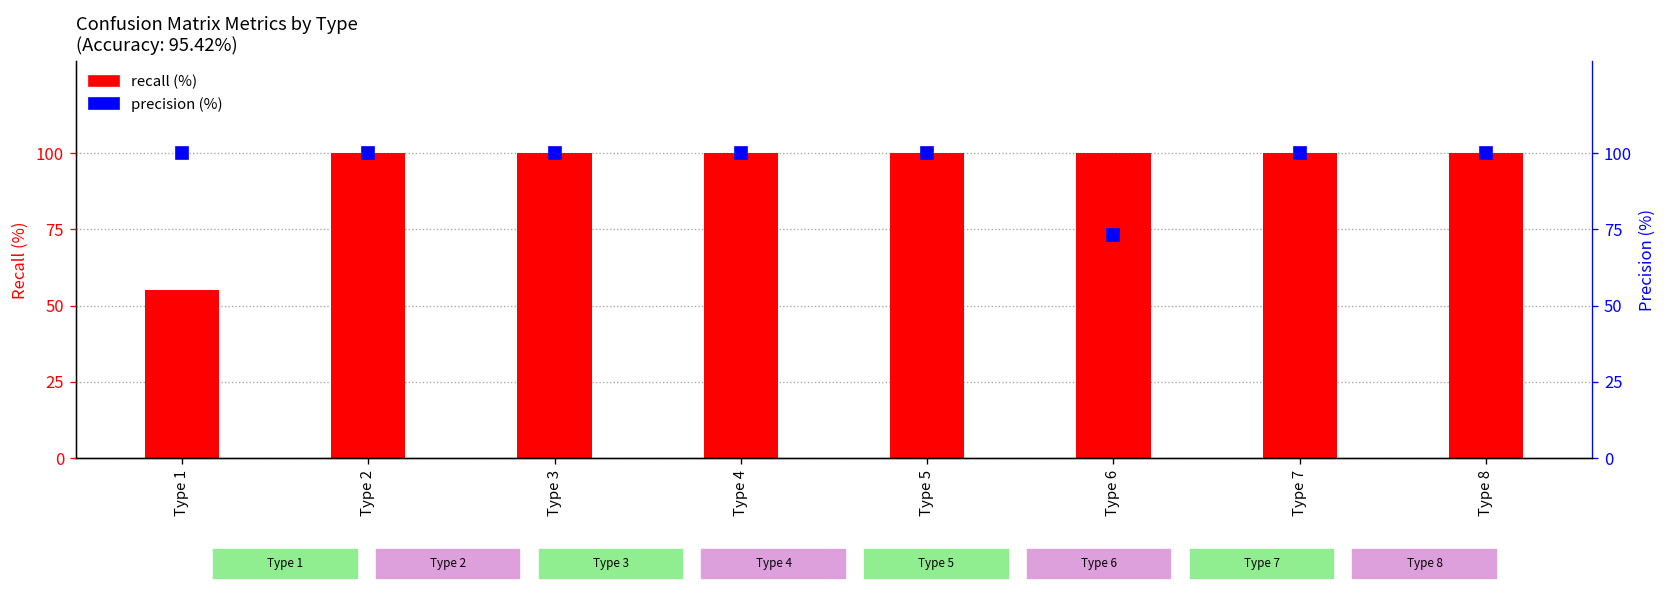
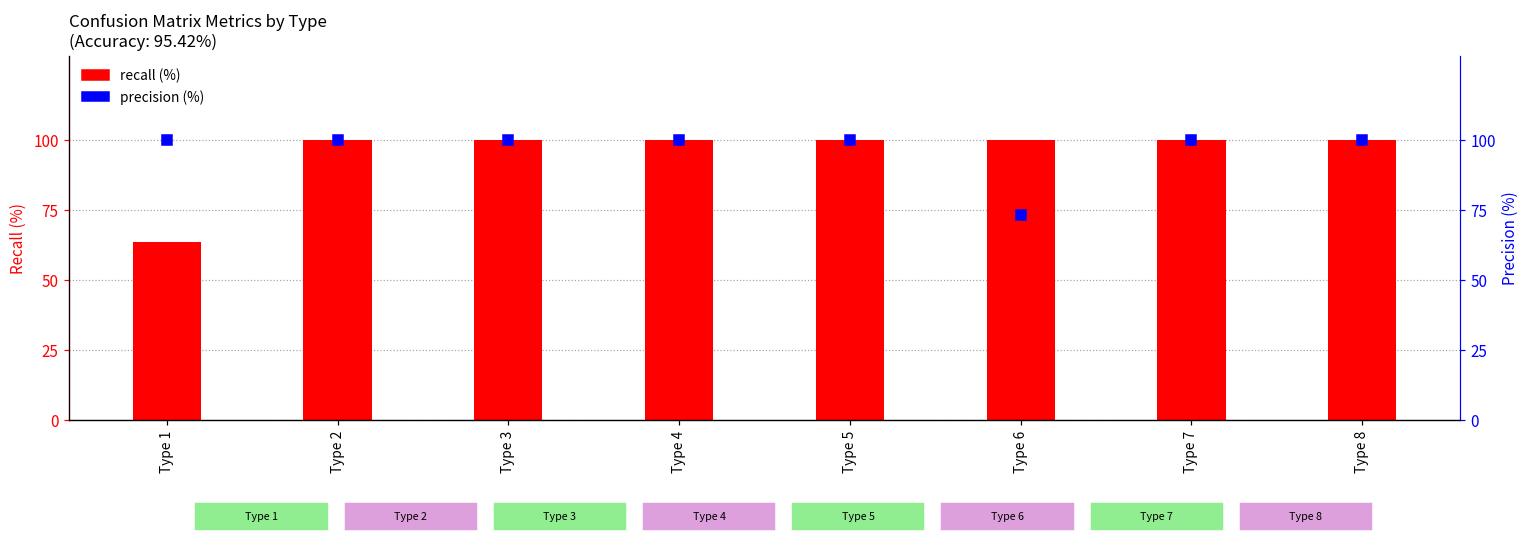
  {
    "recall (%)": {
-     "Type 1": 55,
+     "Type 1": 63,
      "Type 2": 100,
      "Type 3": 100,
      "Type 4": 100,
      "Type 5": 100,
      "Type 6": 100,
      "Type 7": 100,
      "Type 8": 100
    },
    "precision (%)": {
      "Type 1": 100,
      "Type 2": 100,
      "Type 3": 100,
      "Type 4": 100,
      "Type 5": 100,
      "Type 6": 73,
      "Type 7": 100,
      "Type 8": 100
    }
  }
